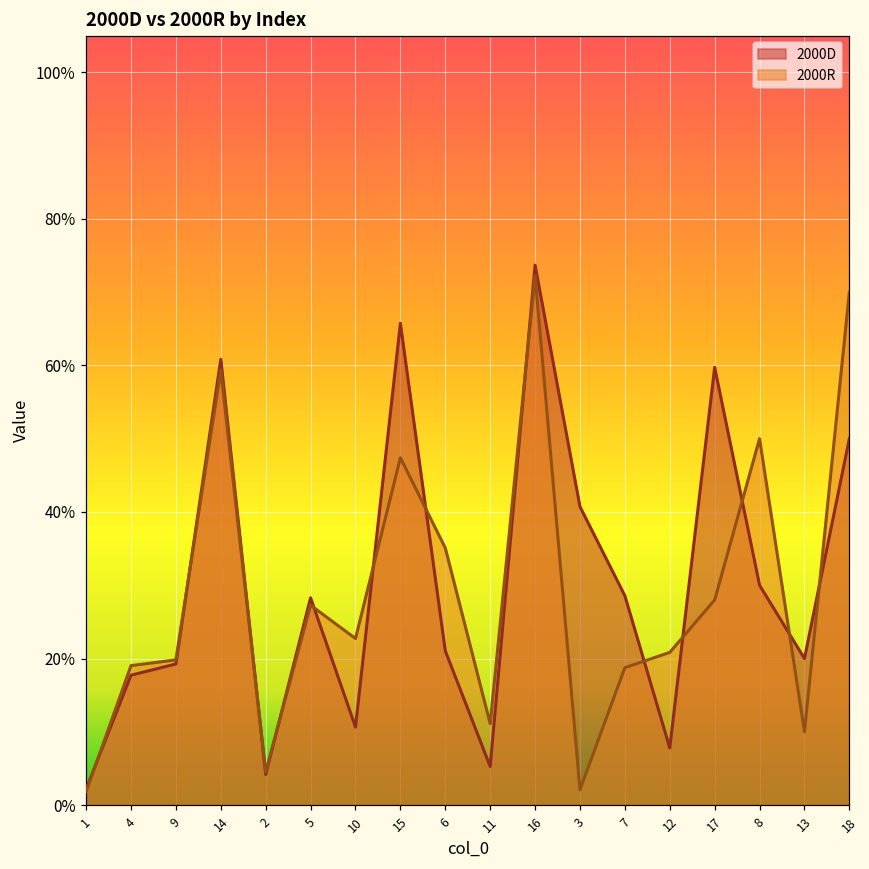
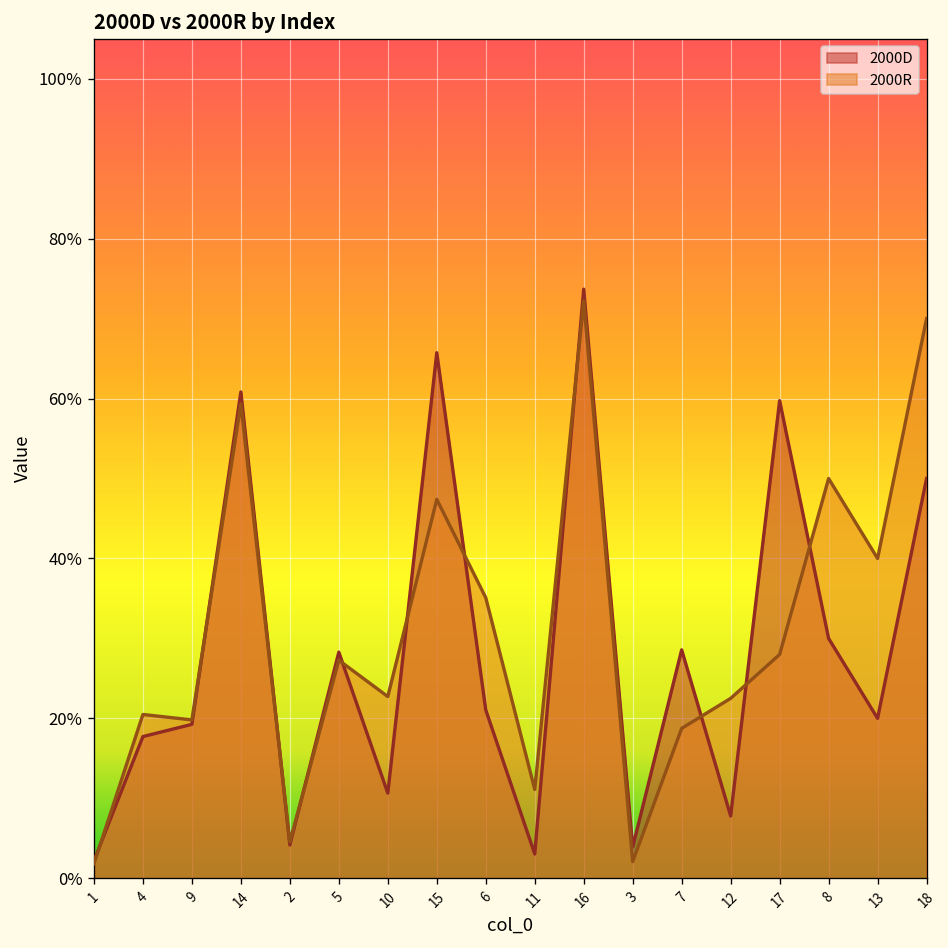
  {
    "2000D": {
      "4": "18%",
      "9": "19%",
      "14": "61%",
      "5": "28%",
      "10": "11%",
      "15": "66%",
      "6": "21%",
-     "11": "5%",
+     "11": "3%",
      "16": "74%",
-     "3": "41%",
+     "3": "4%",
      "7": "29%",
      "12": "8%",
      "17": "60%",
      "8": "30%",
      "13": "20%",
      "18": "50%"
    },
    "2000R": {
-     "4": "19%",
+     "4": "20%",
      "9": "20%",
      "14": "59%",
      "5": "27%",
      "10": "23%",
      "15": "47%",
      "6": "35%",
      "11": "11%",
      "16": "72%",
      "3": "2%",
      "7": "19%",
-     "12": "21%",
+     "12": "23%",
      "17": "28%",
      "8": "50%",
-     "13": "10%",
+     "13": "40%",
      "18": "70%"
    }
  }
